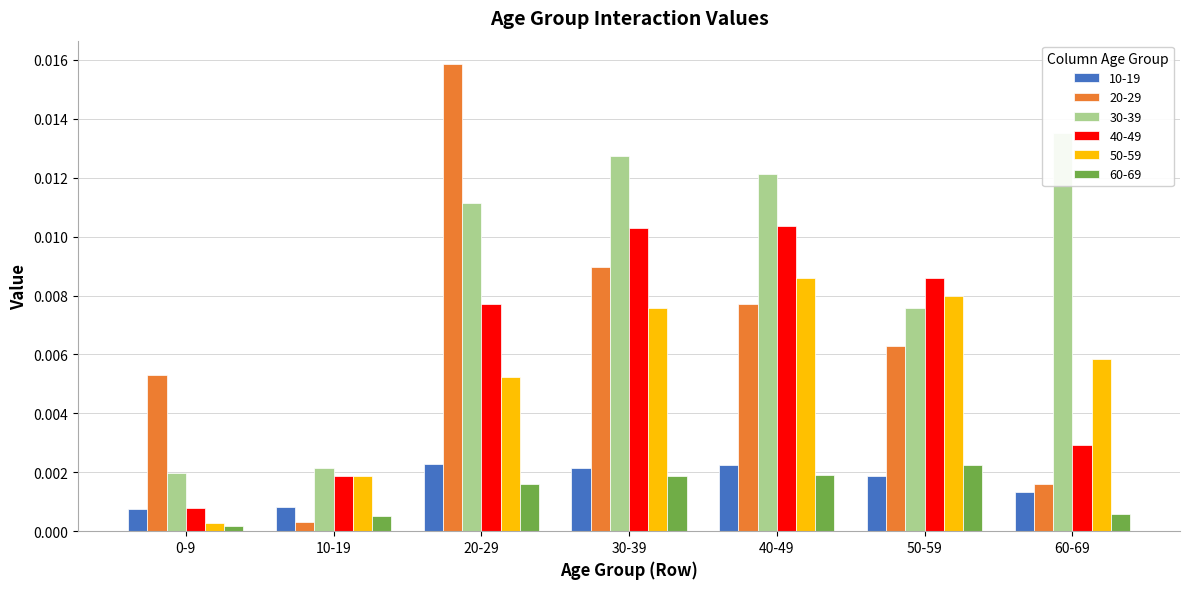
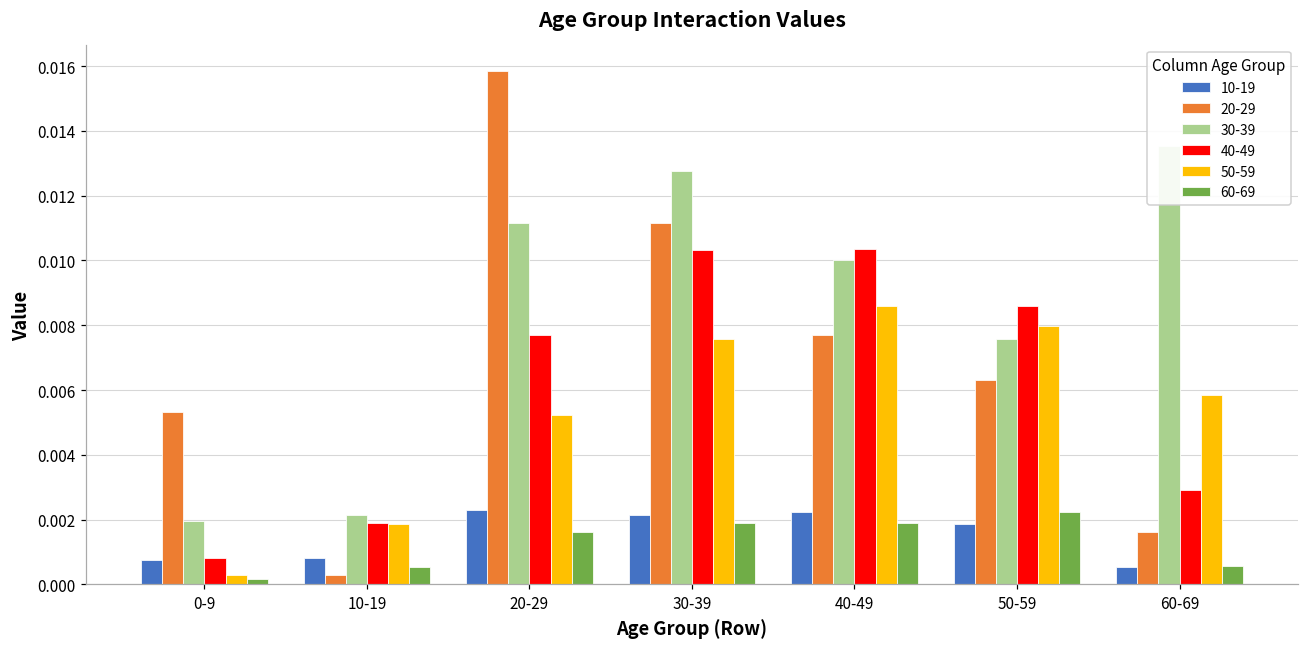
  {
    "10-19": {
      "0-9": 0.0008,
      "10-19": 0.0008,
      "20-29": 0.0023,
      "30-39": 0.0021,
      "40-49": 0.0022,
      "50-59": 0.0019,
-     "60-69": 0.0013
+     "60-69": 0.0005
    },
    "20-29": {
      "0-9": 0.0053,
      "10-19": 0.0003,
      "20-29": 0.0159,
-     "30-39": 0.0090,
+     "30-39": 0.0112,
      "40-49": 0.0077,
      "50-59": 0.0063,
      "60-69": 0.0016
    },
    "30-39": {
      "0-9": 0.0020,
      "10-19": 0.0021,
      "20-29": 0.0112,
      "30-39": 0.0127,
-     "40-49": 0.0121,
+     "40-49": 0.0100,
      "50-59": 0.0076
    },
    "40-49": {
      "0-9": 0.0008,
      "10-19": 0.0019,
      "20-29": 0.0077,
      "30-39": 0.0103,
      "40-49": 0.0104,
      "50-59": 0.0086,
      "60-69": 0.0029
    },
    "50-59": {
      "0-9": 0.0003,
      "10-19": 0.0019,
      "20-29": 0.0052,
      "30-39": 0.0076,
      "40-49": 0.0086,
      "50-59": 0.0080,
      "60-69": 0.0058
    },
    "60-69": {
      "0-9": 0.0002,
      "10-19": 0.0005,
      "20-29": 0.0016,
      "30-39": 0.0019,
      "40-49": 0.0019,
      "50-59": 0.0022,
      "60-69": 0.0006
    }
  }
